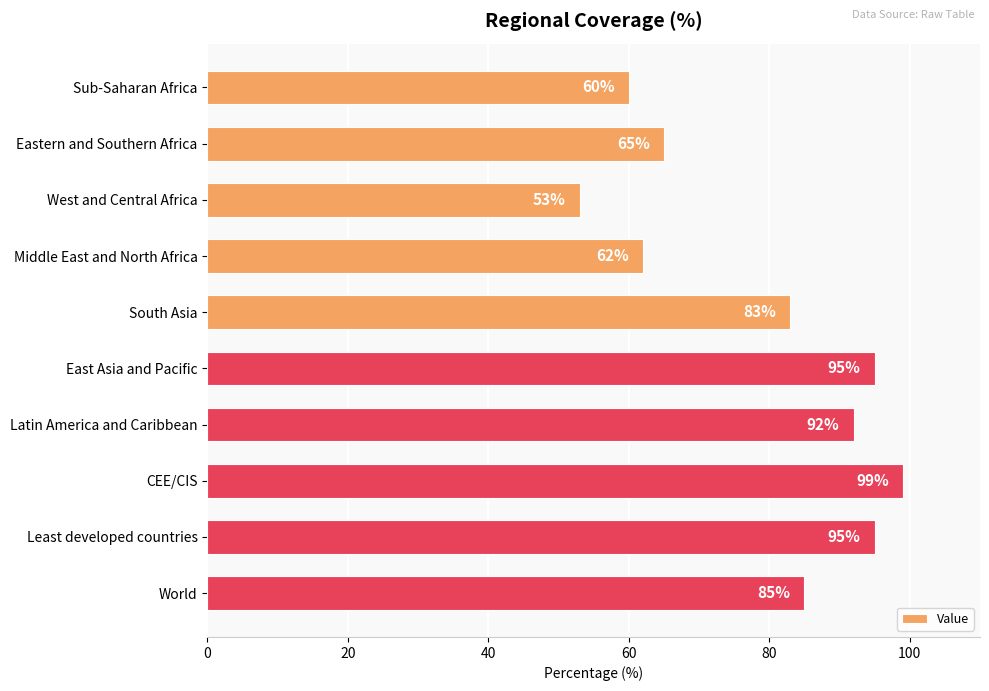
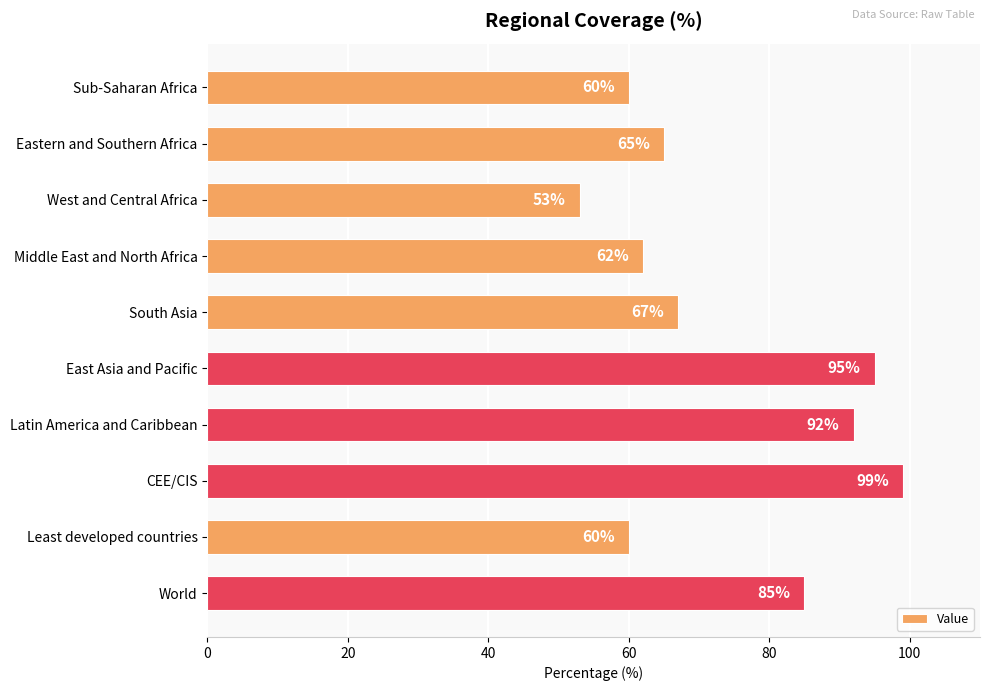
  {
    "Sub-Saharan Africa": "60%",
    "Eastern and Southern Africa": "65%",
    "West and Central Africa": "53%",
    "Middle East and North Africa": "62%",
-   "South Asia": "83%",
+   "South Asia": "67%",
    "East Asia and Pacific": "95%",
    "Latin America and Caribbean": "92%",
    "CEE/CIS": "99%",
-   "Least developed countries": "95%",
+   "Least developed countries": "60%",
    "World": "85%"
  }
